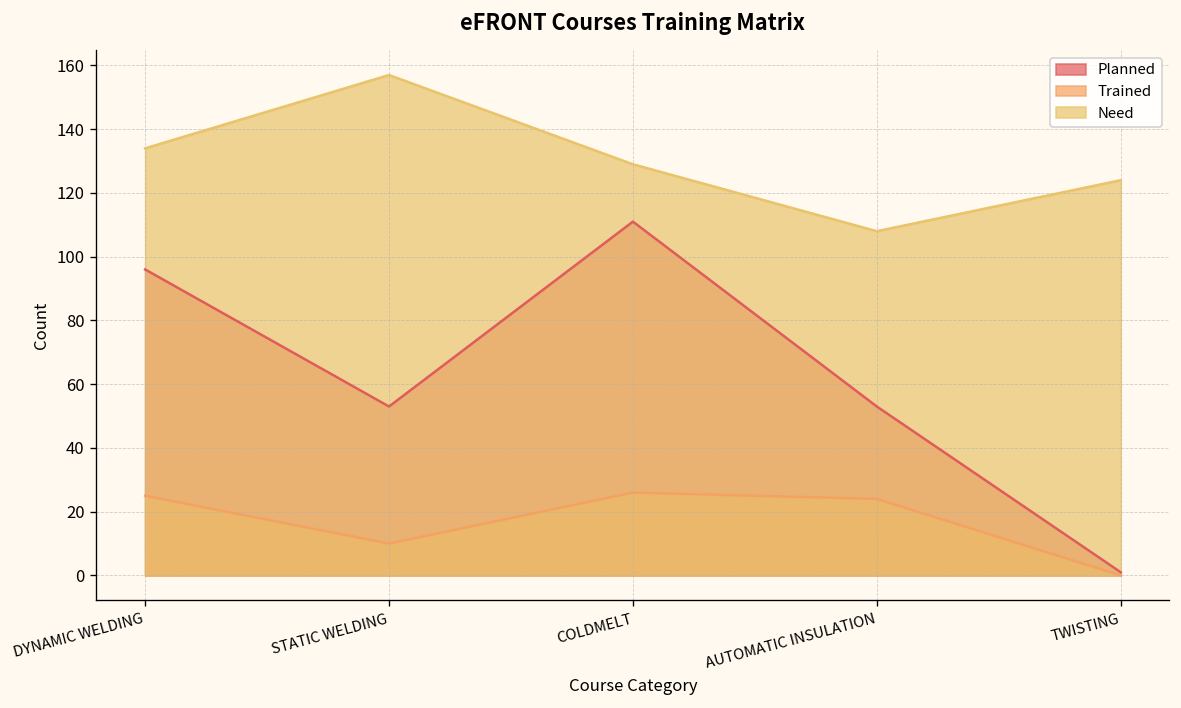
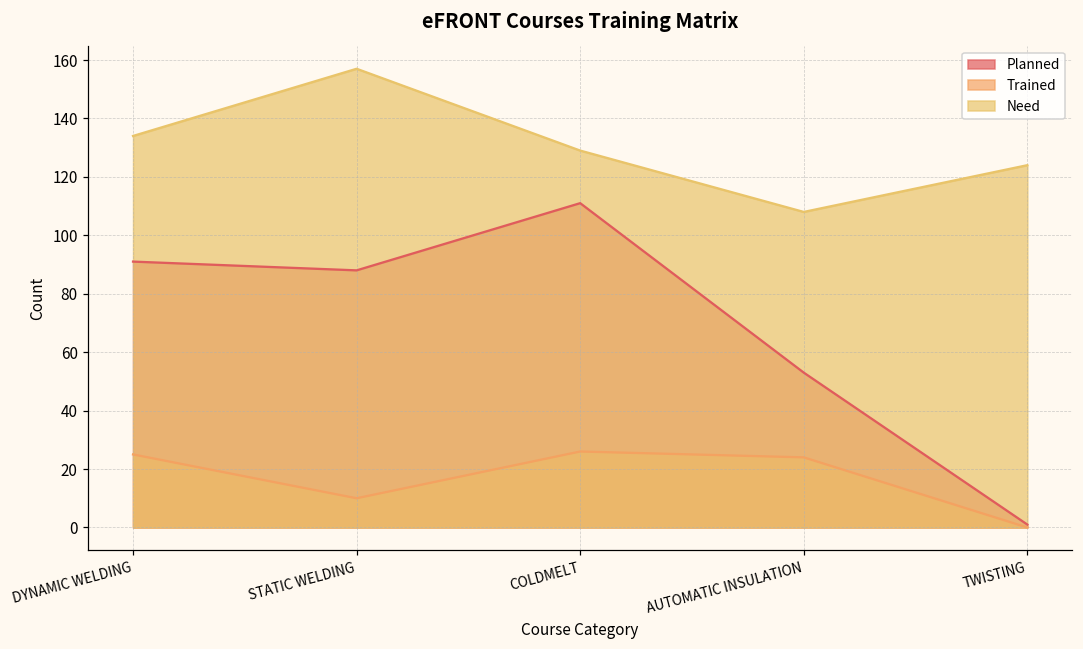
  {
    "Planned": {
-     "DYNAMIC WELDING": 96,
-     "STATIC WELDING": 53,
+     "DYNAMIC WELDING": 91,
+     "STATIC WELDING": 88,
      "COLDMELT": 111,
      "AUTOMATIC INSULATION": 53,
      "TWISTING": 1
    }
  }
